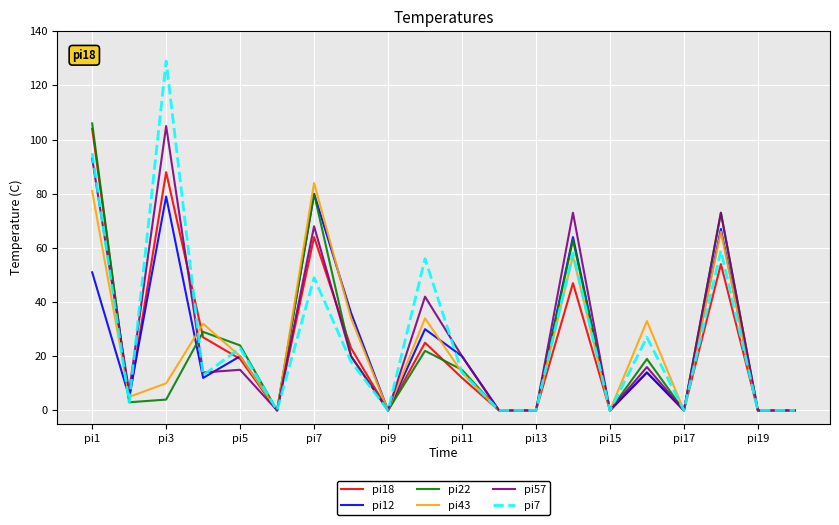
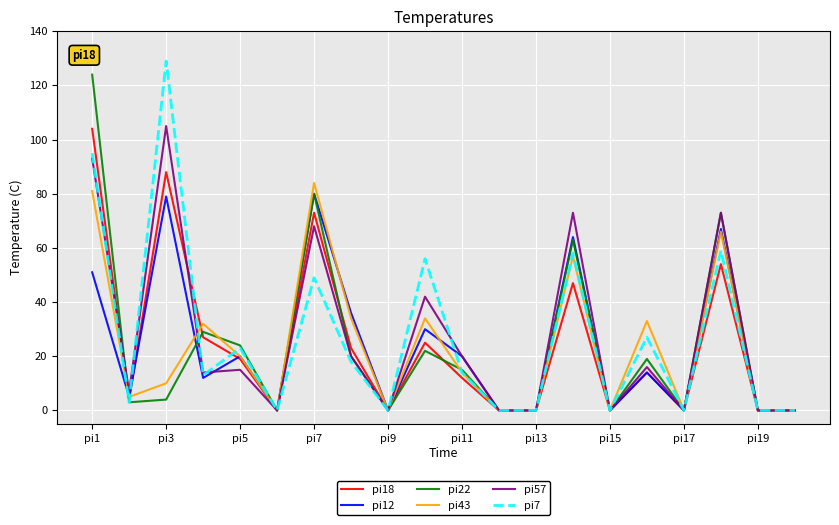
  {
    "pi18": {
      "pi1": 104,
      "pi3": 88,
      "pi5": 19,
-     "pi7": 64,
+     "pi7": 73,
      "pi11": 12
    },
    "pi12": {
      "pi1": 51,
      "pi3": 79
    },
    "pi22": {
-     "pi1": 106,
+     "pi1": 124,
      "pi3": 4,
      "pi5": 24,
      "pi11": 15
    },
    "pi43": {
      "pi1": 81,
      "pi3": 10,
      "pi7": 84
    },
    "pi57": {
      "pi1": 93,
      "pi3": 105,
      "pi5": 15,
      "pi7": 68
    },
    "pi7": {
      "pi1": 95,
      "pi3": 129,
      "pi5": 23,
      "pi7": 49
    }
  }
